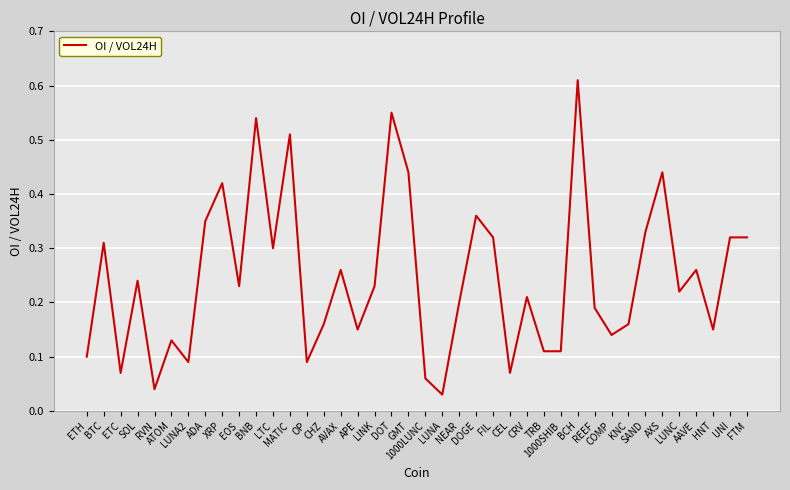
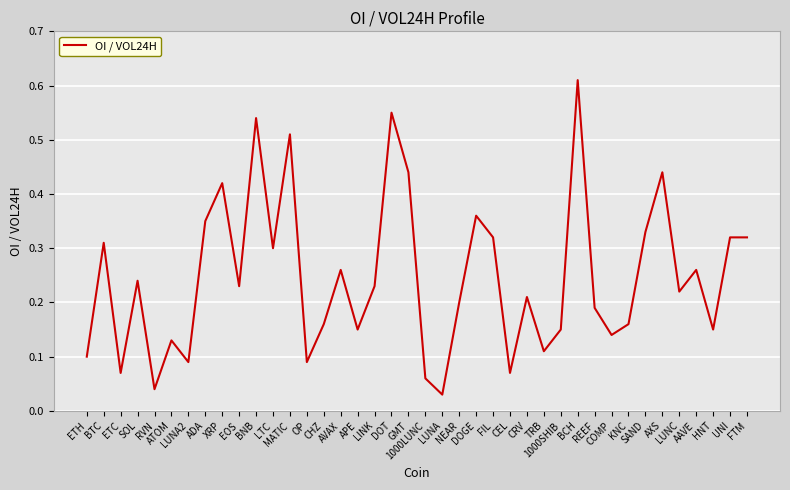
  {
    "ETH": 0.10,
    "BTC": 0.31,
    "ETC": 0.07,
    "SOL": 0.24,
    "RVN": 0.04,
    "ATOM": 0.13,
    "LUNA2": 0.09,
    "ADA": 0.35,
    "XRP": 0.42,
    "EOS": 0.23,
    "BNB": 0.54,
    "LTC": 0.30,
    "MATIC": 0.51,
    "OP": 0.09,
    "CHZ": 0.16,
    "AVAX": 0.26,
    "APE": 0.15,
    "LINK": 0.23,
    "DOT": 0.55,
    "GMT": 0.44,
    "1000LUNC": 0.06,
    "LUNA": 0.03,
    "NEAR": 0.20,
    "DOGE": 0.36,
    "FIL": 0.32,
    "CEL": 0.07,
    "CRV": 0.21,
    "TRB": 0.11,
-   "1000SHIB": 0.11,
+   "1000SHIB": 0.15,
    "BCH": 0.61,
    "REEF": 0.19,
    "COMP": 0.14,
    "KNC": 0.16,
    "SAND": 0.33,
    "AXS": 0.44,
    "LUNC": 0.22,
    "AAVE": 0.26,
    "HNT": 0.15,
    "UNI": 0.32,
    "FTM": 0.32
  }
